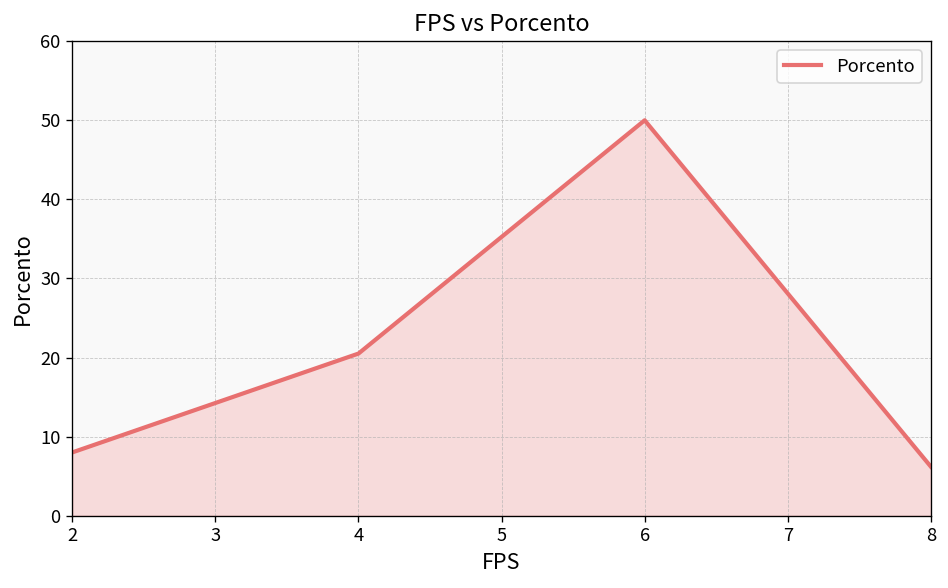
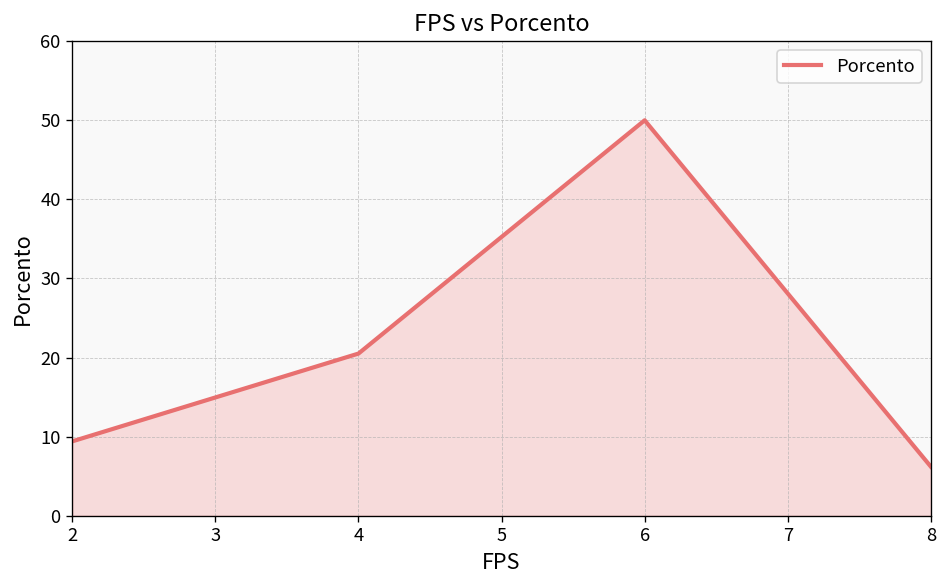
  {
-   "2": 8,
+   "2": 9,
    "4": 21,
    "6": 50,
    "8": 6
  }
